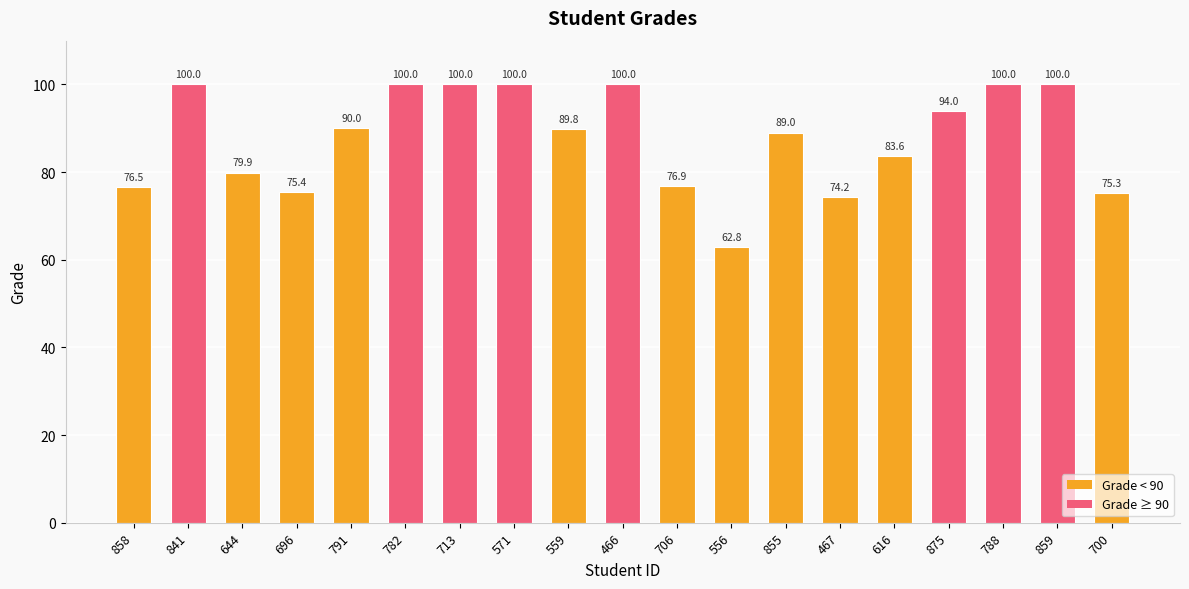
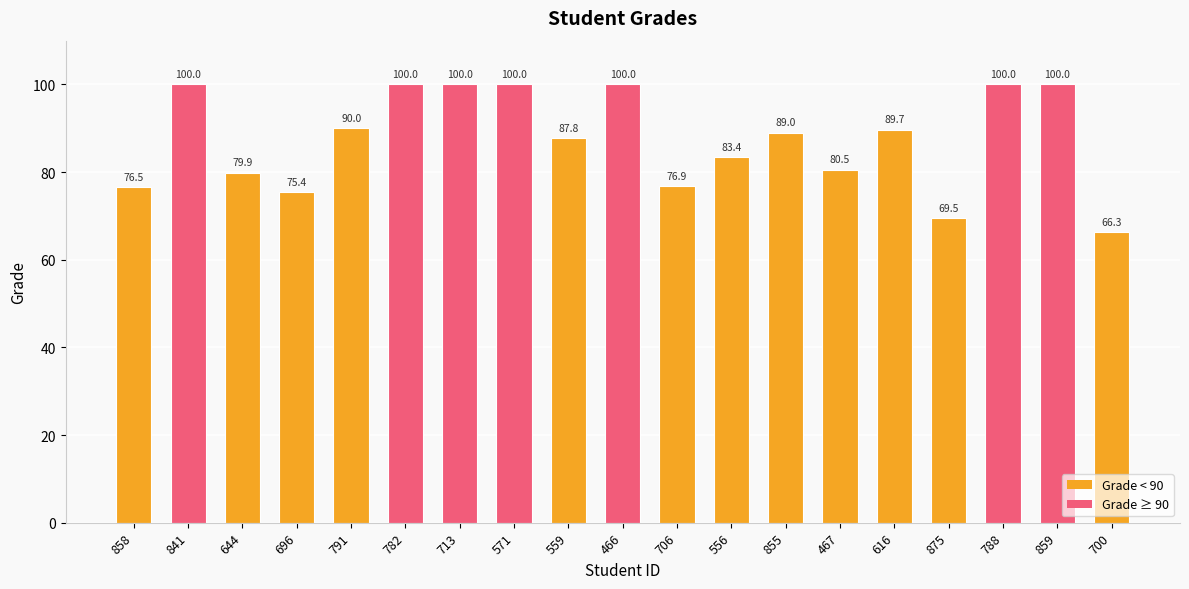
  {
    "858": 76.5,
    "841": 100.0,
    "644": 79.9,
    "696": 75.4,
    "791": 90.0,
    "782": 100.0,
    "713": 100.0,
    "571": 100.0,
-   "559": 89.8,
+   "559": 87.8,
    "466": 100.0,
    "706": 76.9,
-   "556": 62.8,
+   "556": 83.4,
    "855": 89.0,
-   "467": 74.2,
-   "616": 83.6,
-   "875": 94.0,
+   "467": 80.5,
+   "616": 89.7,
+   "875": 69.5,
    "788": 100.0,
    "859": 100.0,
-   "700": 75.3
+   "700": 66.3
  }
